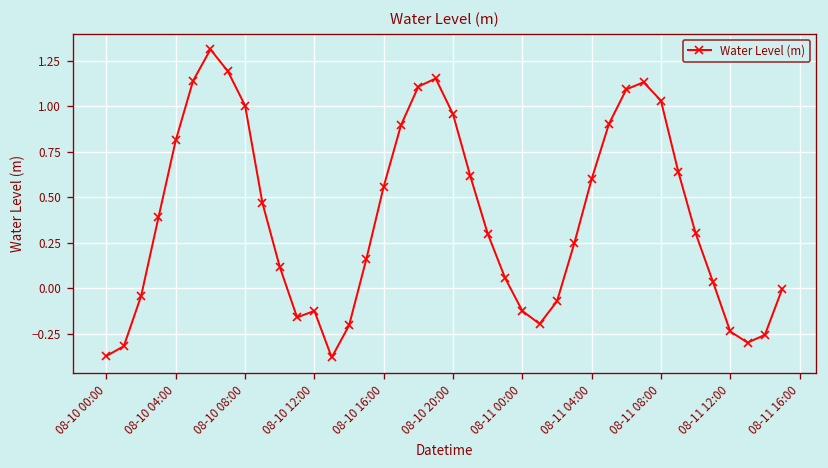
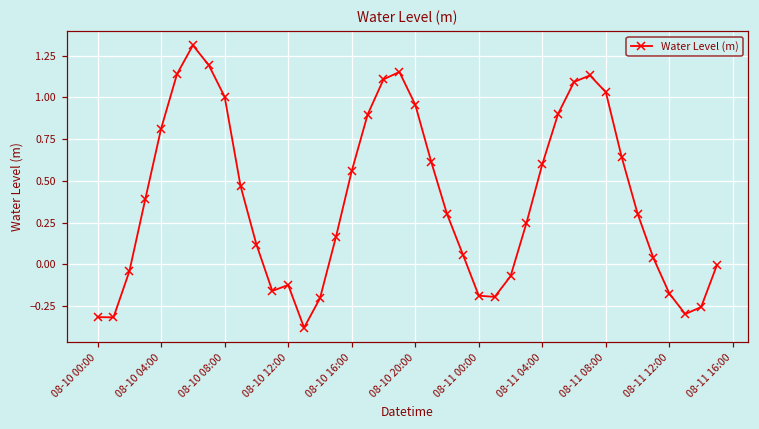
  {
-   "08-10 00:00": -0.37,
+   "08-10 00:00": -0.32,
    "08-10 04:00": 0.81,
    "08-10 08:00": 1.00,
    "08-10 12:00": -0.12,
    "08-10 16:00": 0.56,
    "08-10 20:00": 0.96,
-   "08-11 00:00": -0.12,
+   "08-11 00:00": -0.19,
    "08-11 04:00": 0.60,
    "08-11 08:00": 1.03,
-   "08-11 12:00": -0.24
+   "08-11 12:00": -0.17
  }
